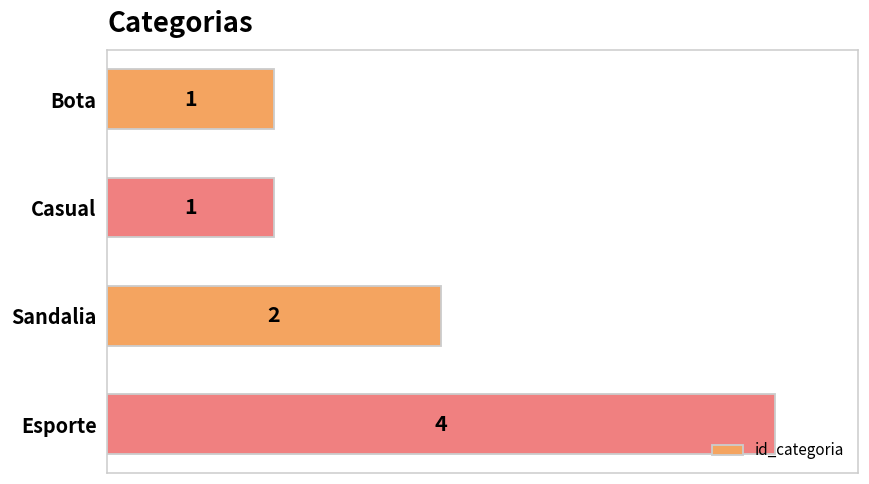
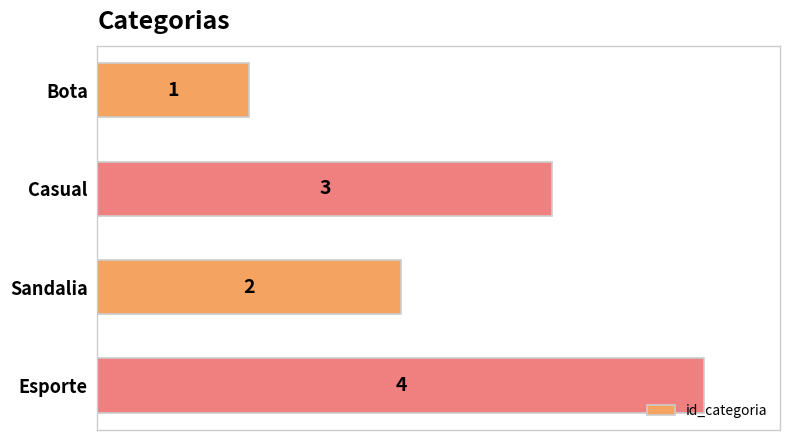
  {
    "Bota": 1,
-   "Casual": 1,
+   "Casual": 3,
    "Sandalia": 2,
    "Esporte": 4
  }
